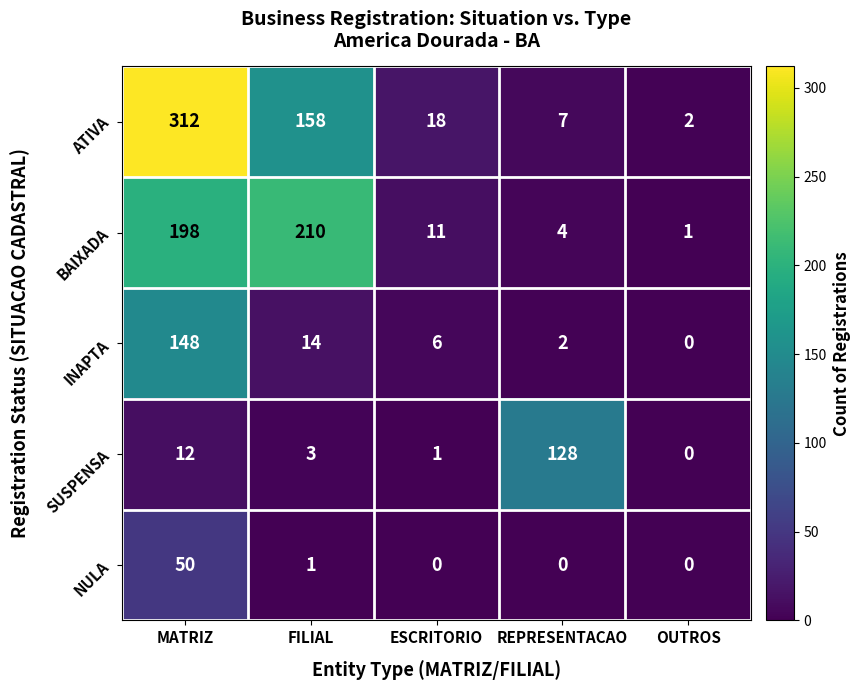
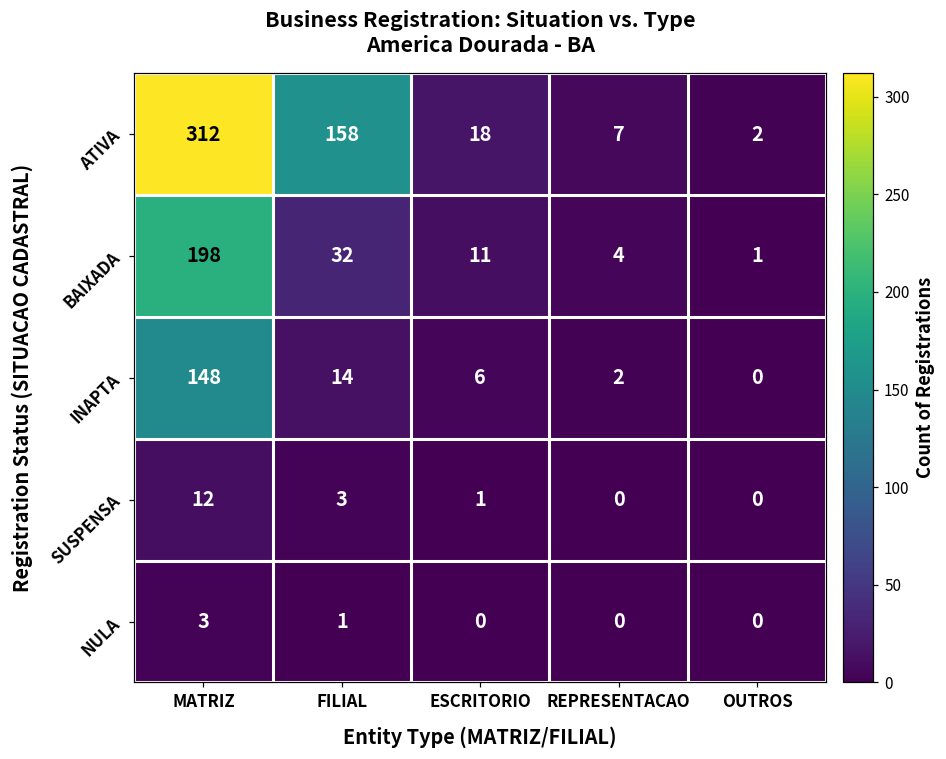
  {
    "ATIVA": {
      "MATRIZ": 312,
      "FILIAL": 158,
      "ESCRITORIO": 18,
      "REPRESENTACAO": 7,
      "OUTROS": 2
    },
    "BAIXADA": {
      "MATRIZ": 198,
-     "FILIAL": 210,
+     "FILIAL": 32,
      "ESCRITORIO": 11,
      "REPRESENTACAO": 4,
      "OUTROS": 1
    },
    "INAPTA": {
      "MATRIZ": 148,
      "FILIAL": 14,
      "ESCRITORIO": 6,
      "REPRESENTACAO": 2,
      "OUTROS": 0
    },
    "SUSPENSA": {
      "MATRIZ": 12,
      "FILIAL": 3,
      "ESCRITORIO": 1,
-     "REPRESENTACAO": 128,
+     "REPRESENTACAO": 0,
      "OUTROS": 0
    },
    "NULA": {
-     "MATRIZ": 50,
+     "MATRIZ": 3,
      "FILIAL": 1,
      "ESCRITORIO": 0,
      "REPRESENTACAO": 0,
      "OUTROS": 0
    }
  }
